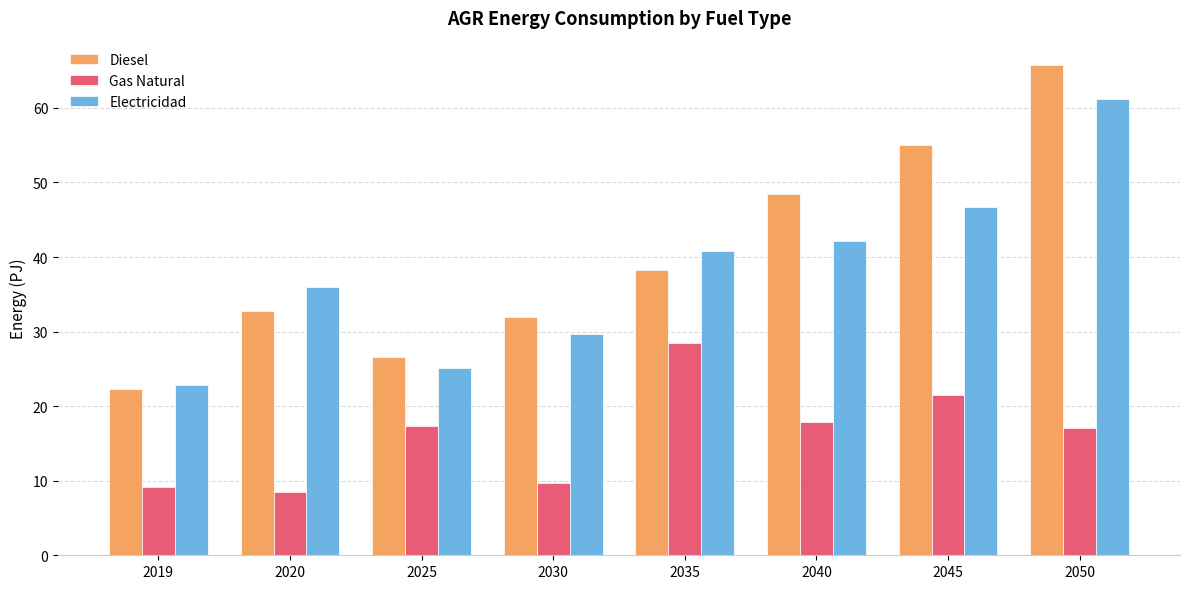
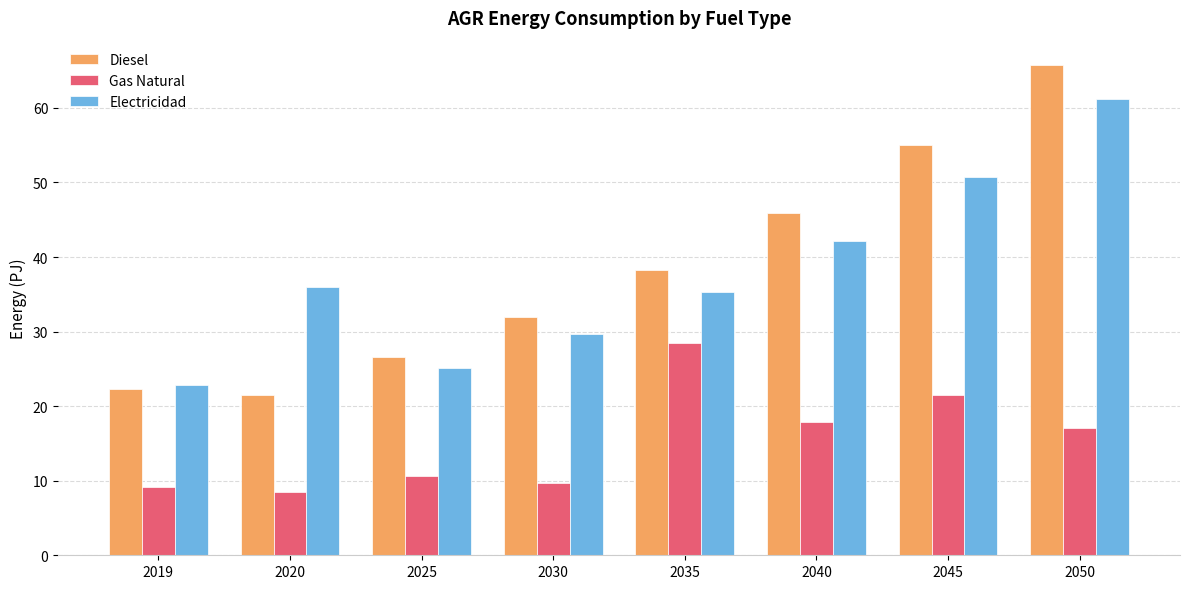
  {
    "Diesel": {
      "2019": 22,
-     "2020": 33,
+     "2020": 21,
      "2025": 27,
      "2030": 32,
      "2035": 38,
-     "2040": 48,
+     "2040": 46,
      "2045": 55,
      "2050": 66
    },
    "Gas Natural": {
      "2019": 9,
      "2020": 9,
-     "2025": 17,
+     "2025": 11,
      "2030": 10,
      "2035": 28,
      "2040": 18,
      "2045": 22,
      "2050": 17
    },
    "Electricidad": {
      "2019": 23,
      "2020": 36,
      "2025": 25,
      "2030": 30,
-     "2035": 41,
+     "2035": 35,
      "2040": 42,
-     "2045": 47,
+     "2045": 51,
      "2050": 61
    }
  }
